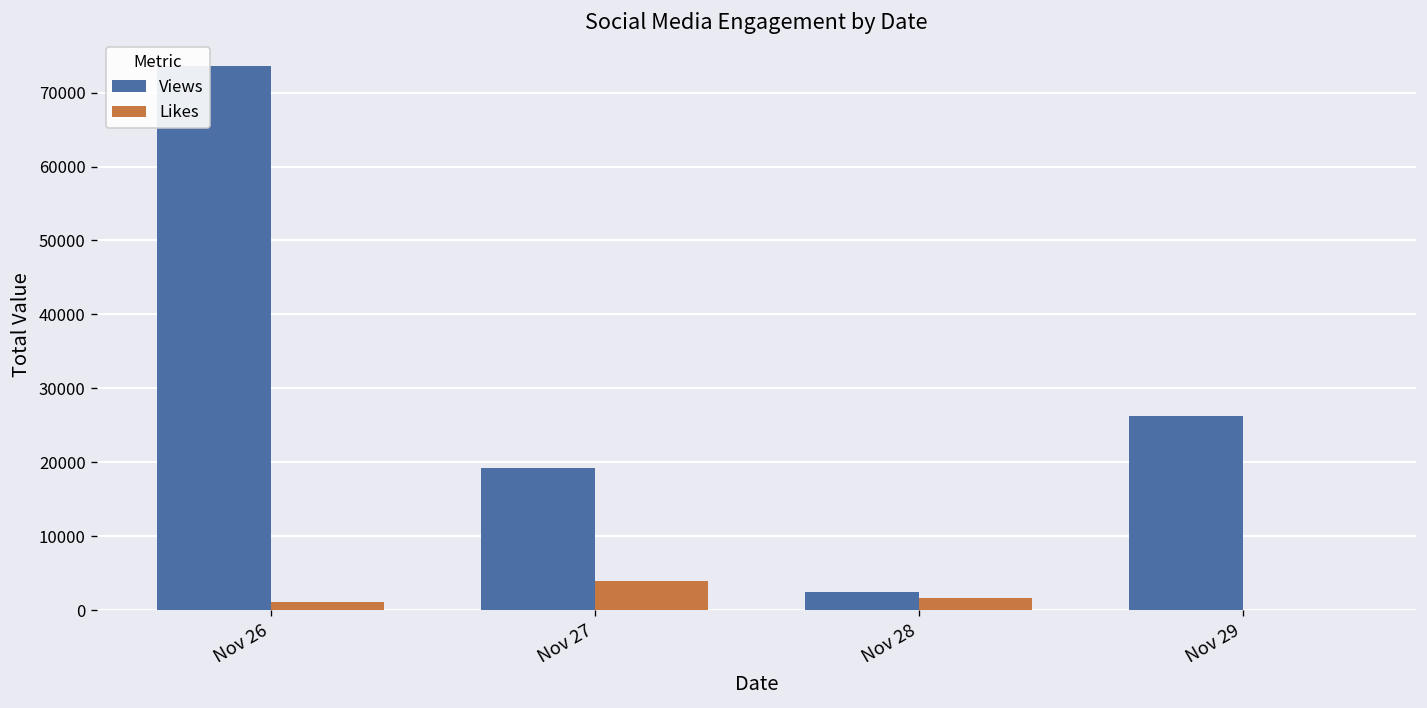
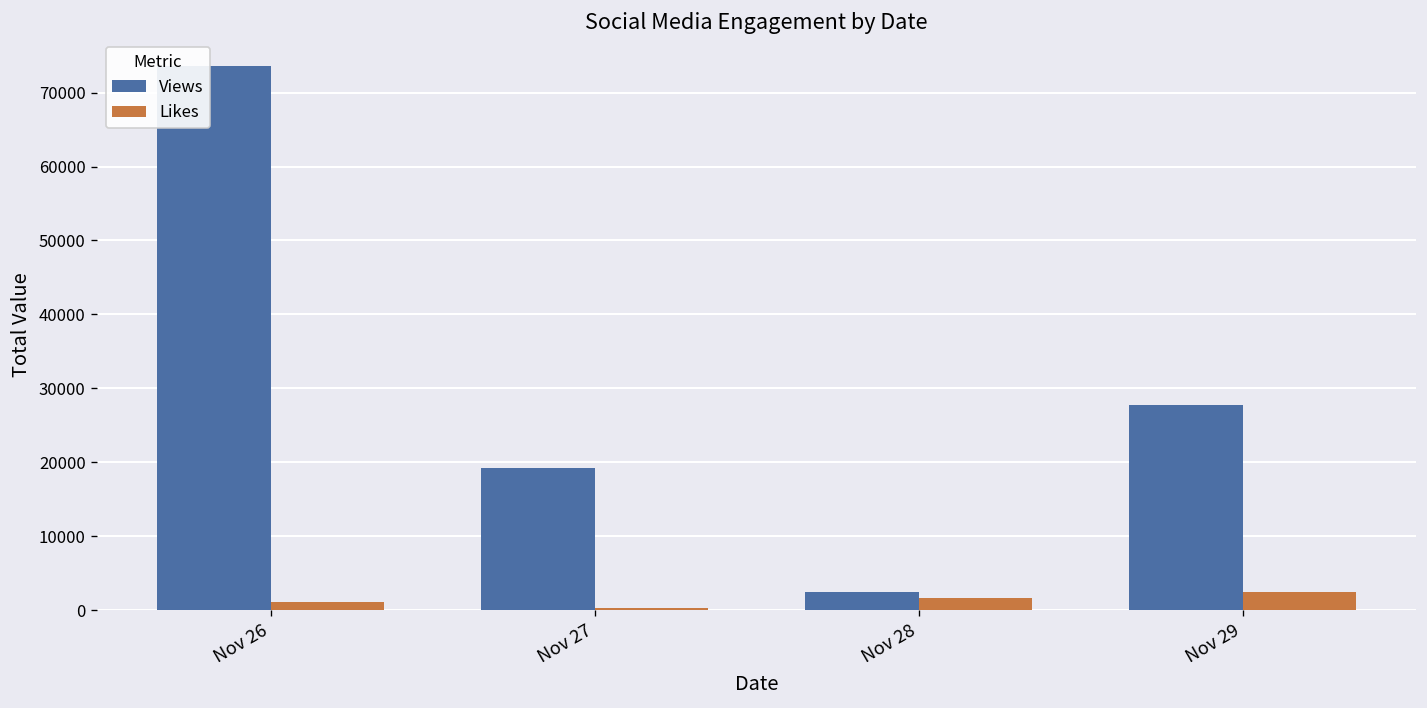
  {
    "Views": {
      "Nov 26": 74000,
      "Nov 27": 19000,
      "Nov 28": 2000,
-     "Nov 29": 26000
+     "Nov 29": 28000
    },
    "Likes": {
      "Nov 26": 1000,
-     "Nov 27": 4000,
+     "Nov 27": 0,
      "Nov 28": 2000,
-     "Nov 29": 0
+     "Nov 29": 2000
    }
  }
